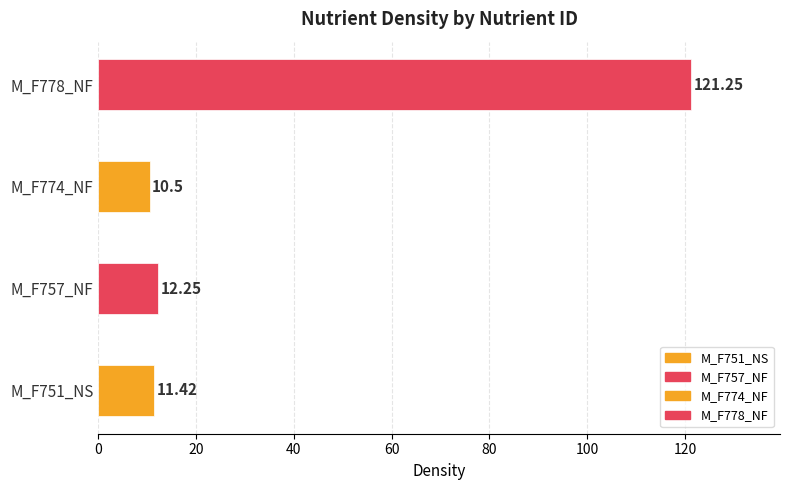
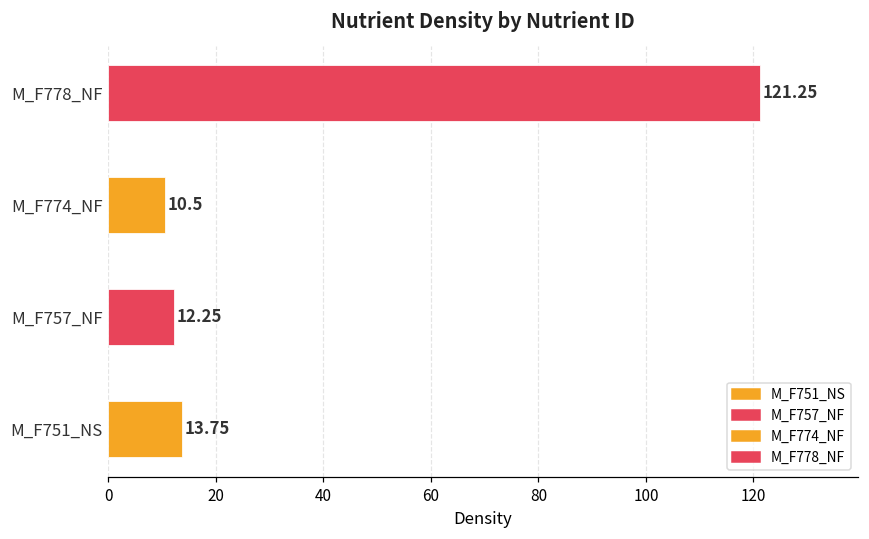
  {
    "M_F778_NF": 121.25,
    "M_F774_NF": 10.5,
    "M_F757_NF": 12.25,
-   "M_F751_NS": 11.42
+   "M_F751_NS": 13.75
  }
